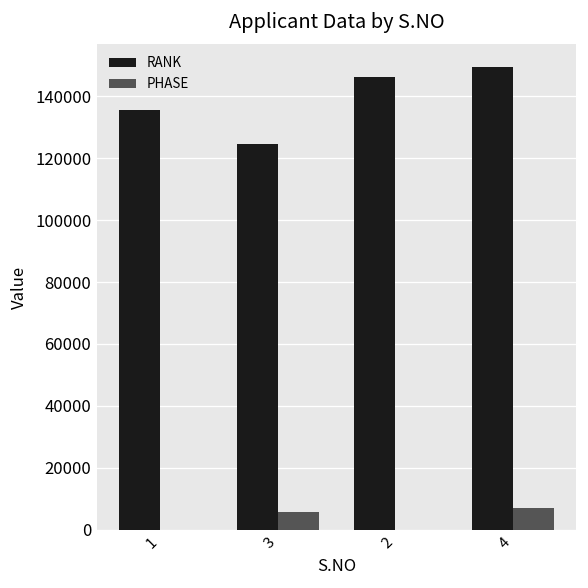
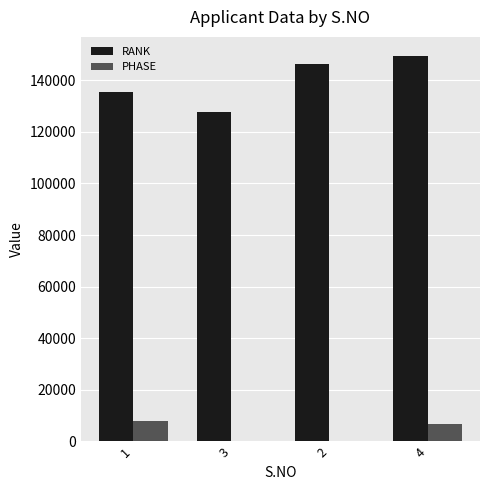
  {
    "RANK": {
      "1": 135000,
-     "3": 125000,
+     "3": 128000,
      "2": 146000,
      "4": 149000
    },
    "PHASE": {
-     "1": 0,
-     "3": 6000,
+     "1": 8000,
+     "3": 0,
      "4": 7000
    }
  }
